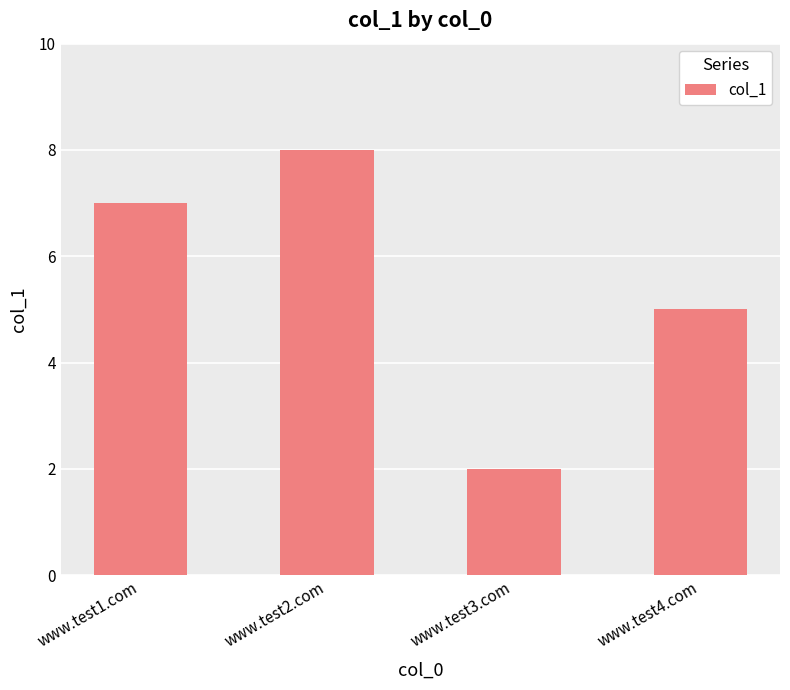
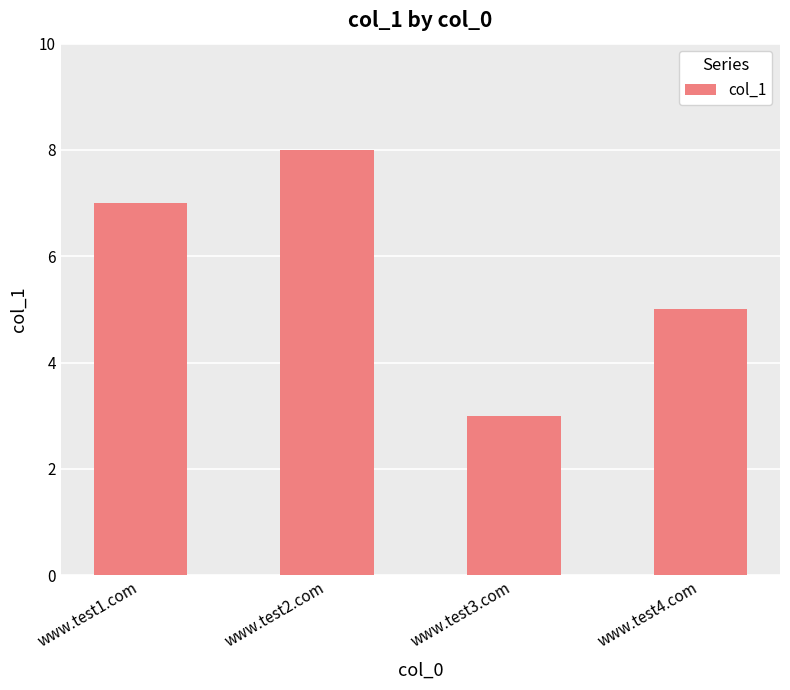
  {
    "www.test1.com": 7,
    "www.test2.com": 8,
-   "www.test3.com": 2,
+   "www.test3.com": 3,
    "www.test4.com": 5
  }
